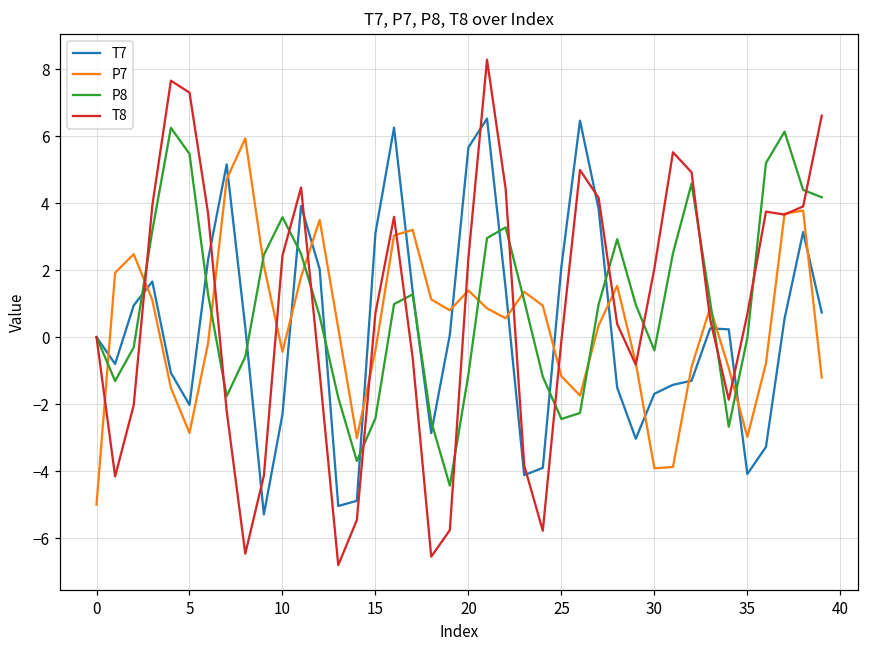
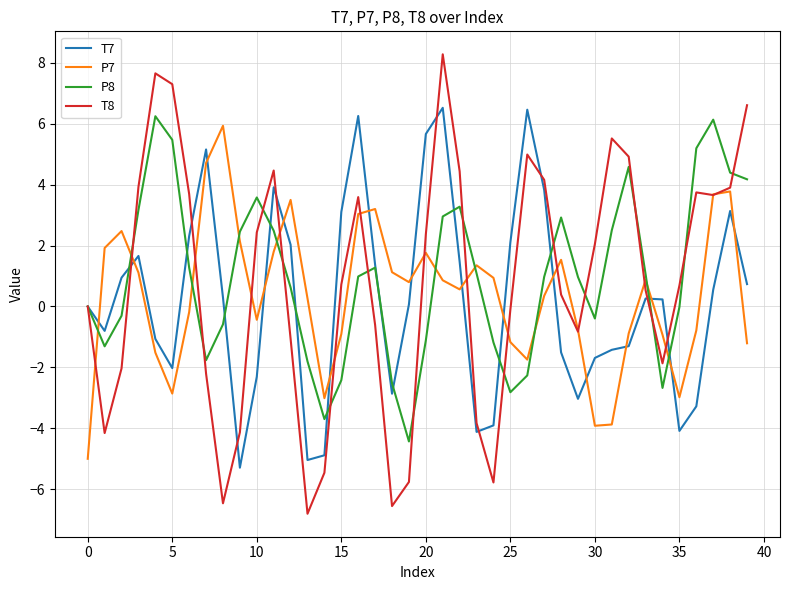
  {
    "T7": {
      "5": -2.0,
      "10": -2.3,
      "15": 3.1,
      "20": 5.7,
      "25": 2.1,
      "30": -1.7,
      "35": -4.1
    },
    "P7": {
      "0": -5.0,
      "5": -2.9,
      "10": -0.4,
-     "15": -0.4,
-     "20": 1.4,
+     "15": -0.9,
+     "20": 1.8,
      "25": -1.2,
      "30": -3.9,
      "35": -3.0
    },
    "P8": {
      "5": 5.5,
      "10": 3.6,
      "15": -2.4,
      "20": -1.1,
-     "25": -2.4,
+     "25": -2.8,
      "30": -0.4,
      "35": 0.0
    },
    "T8": {
      "5": 7.3,
      "10": 2.4,
      "15": 0.7,
      "20": 2.4,
      "25": -0.1,
      "30": 2.0,
      "35": 0.7
    }
  }
